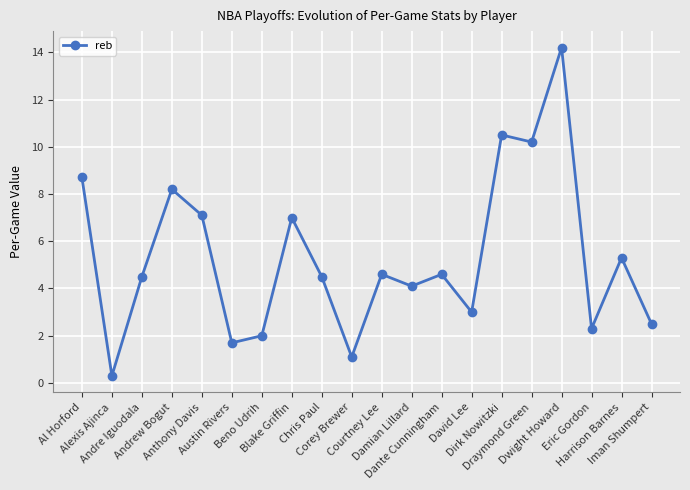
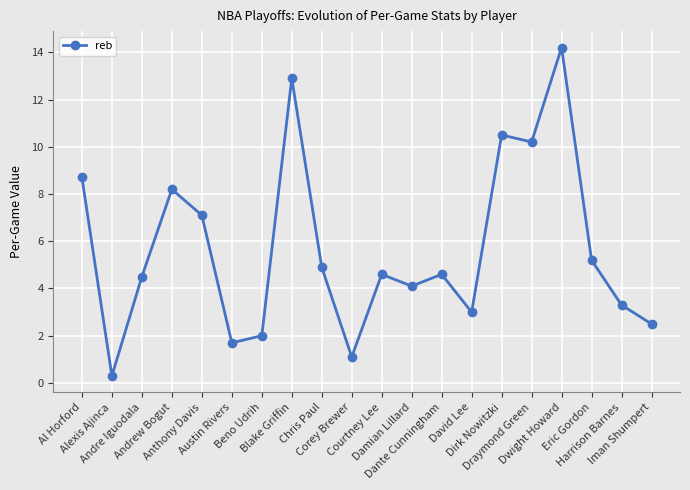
  {
    "Al Horford": 8.7,
    "Alexis Ajinca": 0.3,
    "Andre Iguodala": 4.5,
    "Andrew Bogut": 8.2,
    "Anthony Davis": 7.1,
    "Austin Rivers": 1.7,
    "Beno Udrih": 2.0,
-   "Blake Griffin": 7.0,
-   "Chris Paul": 4.5,
+   "Blake Griffin": 12.9,
+   "Chris Paul": 4.9,
    "Corey Brewer": 1.1,
    "Courtney Lee": 4.6,
    "Damian Lillard": 4.1,
    "Dante Cunningham": 4.6,
    "David Lee": 3.0,
    "Dirk Nowitzki": 10.5,
    "Draymond Green": 10.2,
    "Dwight Howard": 14.2,
-   "Eric Gordon": 2.3,
-   "Harrison Barnes": 5.3,
+   "Eric Gordon": 5.2,
+   "Harrison Barnes": 3.3,
    "Iman Shumpert": 2.5
  }
